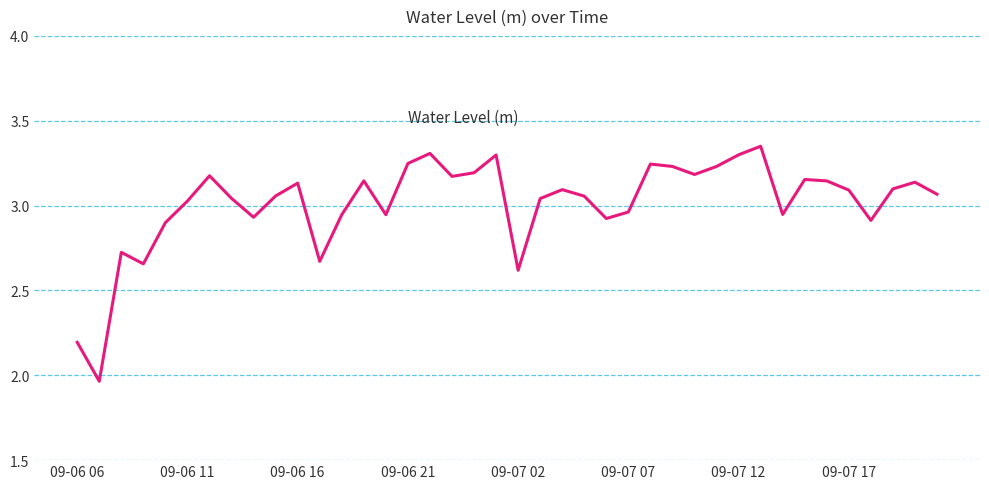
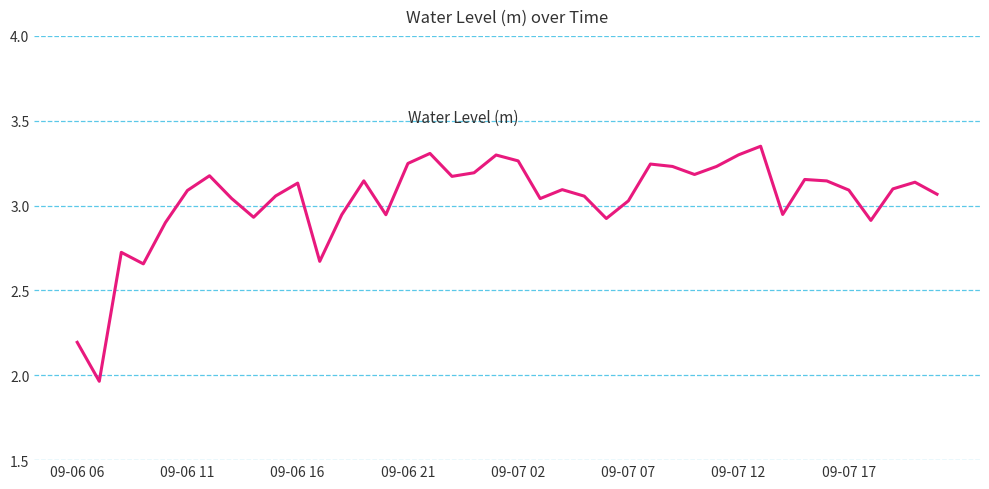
  {
    "09-06 06": 2.19,
-   "09-06 11": 3.03,
+   "09-06 11": 3.09,
    "09-06 16": 3.13,
    "09-06 21": 3.25,
-   "09-07 02": 2.62,
-   "09-07 07": 2.96,
+   "09-07 02": 3.26,
+   "09-07 07": 3.03,
    "09-07 12": 3.30,
    "09-07 17": 3.09
  }
